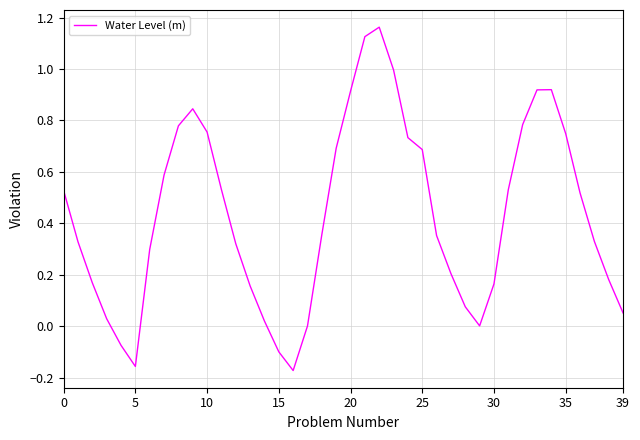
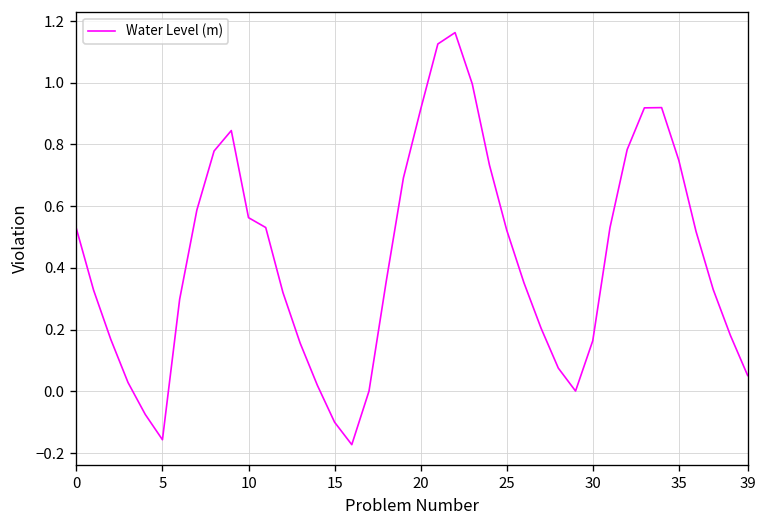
  {
    "0": 0.53,
    "5": -0.16,
-   "10": 0.75,
+   "10": 0.56,
    "15": -0.10,
    "20": 0.91,
-   "25": 0.69,
+   "25": 0.52,
    "30": 0.16,
    "35": 0.75,
    "39": 0.05
  }
